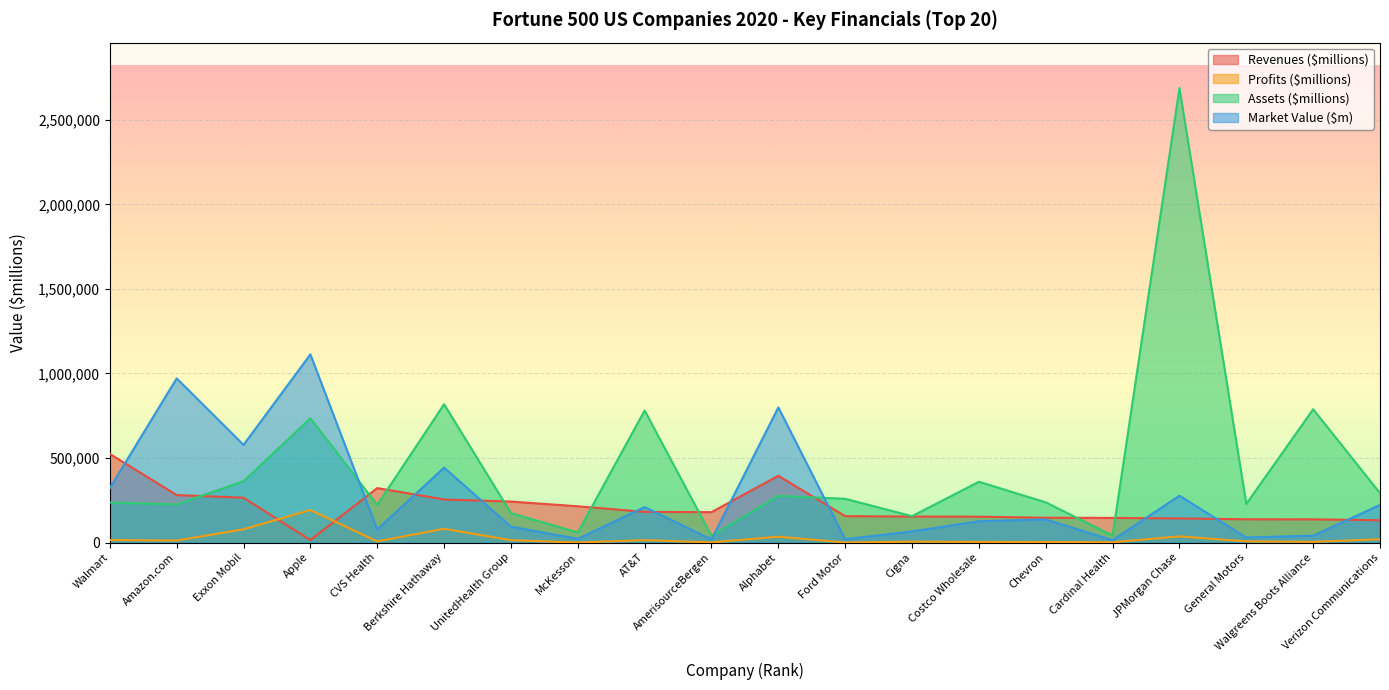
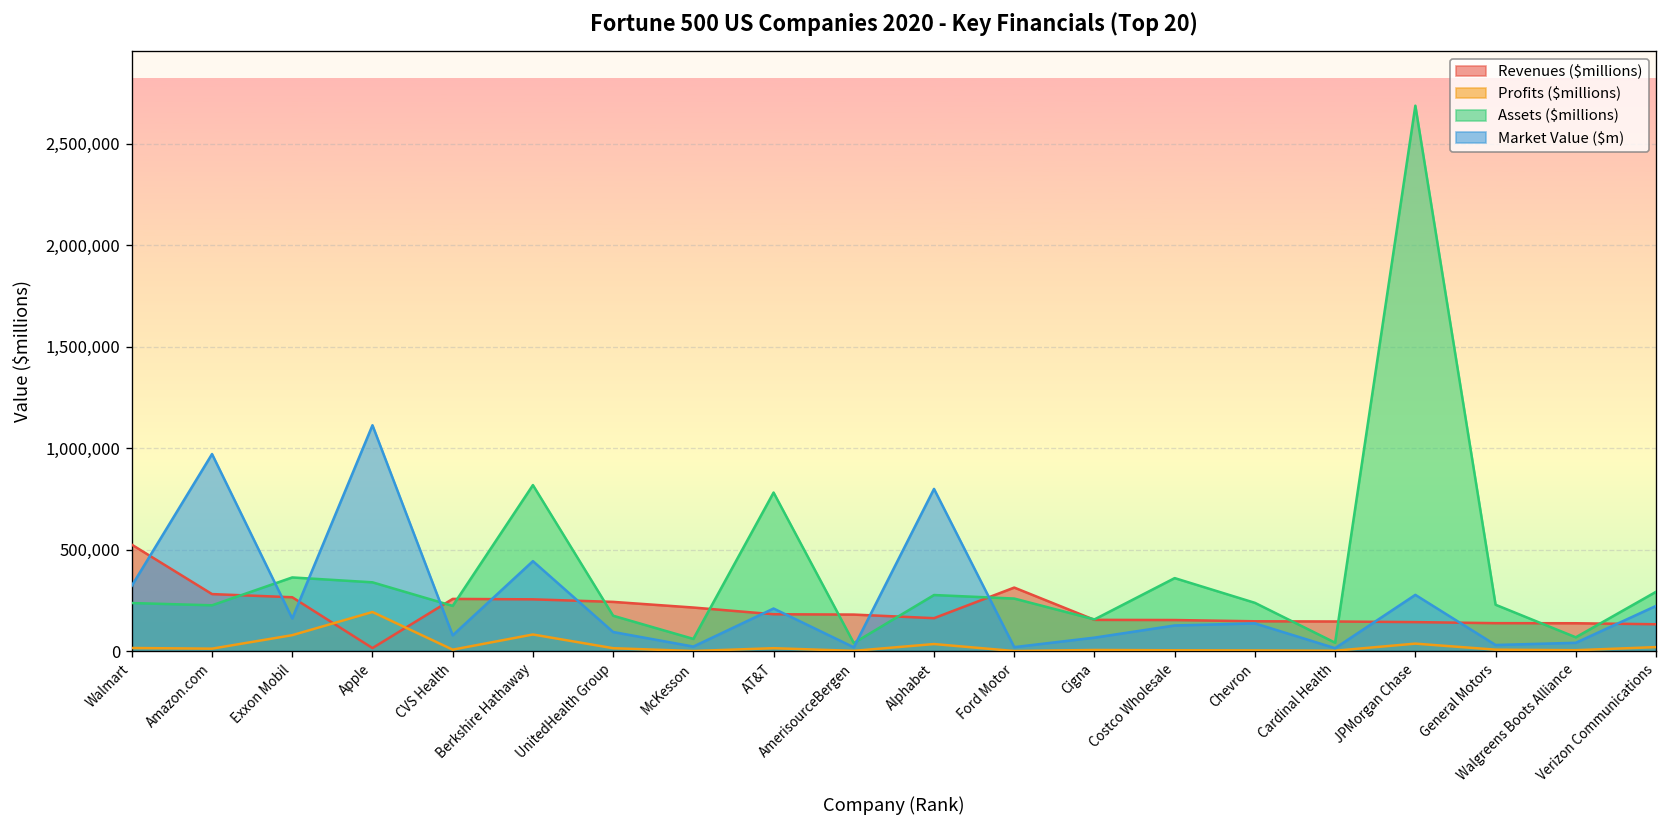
  {
    "Revenues ($millions)": {
      "Walmart": "520,000",
      "Amazon.com": "280,000",
      "Exxon Mobil": "260,000",
      "Apple": "10,000",
-     "CVS Health": "320,000",
+     "CVS Health": "260,000",
      "Berkshire Hathaway": "250,000",
      "UnitedHealth Group": "240,000",
      "McKesson": "210,000",
      "AT&T": "180,000",
      "AmerisourceBergen": "180,000",
-     "Alphabet": "390,000",
-     "Ford Motor": "160,000",
+     "Alphabet": "160,000",
+     "Ford Motor": "310,000",
      "Costco Wholesale": "150,000",
      "Cardinal Health": "150,000",
      "JPMorgan Chase": "140,000",
      "General Motors": "140,000",
      "Walgreens Boots Alliance": "140,000",
      "Verizon Communications": "130,000"
    },
    "Profits ($millions)": {
      "Walmart": "10,000",
      "Amazon.com": "10,000",
      "Exxon Mobil": "80,000",
      "Apple": "190,000",
      "CVS Health": "10,000",
      "Berkshire Hathaway": "80,000",
      "UnitedHealth Group": "10,000",
      "McKesson": "0",
      "AT&T": "10,000",
      "AmerisourceBergen": "0",
      "Alphabet": "30,000",
      "Ford Motor": "0",
      "Cigna": "10,000",
      "Costco Wholesale": "0",
      "Chevron": "0",
      "JPMorgan Chase": "40,000",
      "General Motors": "10,000",
      "Walgreens Boots Alliance": "0",
      "Verizon Communications": "20,000"
    },
    "Assets ($millions)": {
      "Walmart": "240,000",
      "Amazon.com": "230,000",
      "Exxon Mobil": "360,000",
-     "Apple": "730,000",
+     "Apple": "340,000",
      "CVS Health": "220,000",
      "Berkshire Hathaway": "820,000",
      "UnitedHealth Group": "170,000",
      "McKesson": "60,000",
      "AT&T": "780,000",
      "AmerisourceBergen": "40,000",
      "Alphabet": "280,000",
      "Ford Motor": "260,000",
      "Costco Wholesale": "360,000",
      "Chevron": "240,000",
      "Cardinal Health": "40,000",
      "JPMorgan Chase": "2,690,000",
      "General Motors": "230,000",
-     "Walgreens Boots Alliance": "790,000",
+     "Walgreens Boots Alliance": "70,000",
      "Verizon Communications": "290,000"
    },
    "Market Value ($m)": {
      "Walmart": "320,000",
      "Amazon.com": "970,000",
-     "Exxon Mobil": "580,000",
+     "Exxon Mobil": "160,000",
      "Apple": "1,110,000",
      "CVS Health": "80,000",
      "Berkshire Hathaway": "440,000",
      "UnitedHealth Group": "90,000",
      "McKesson": "20,000",
      "AT&T": "210,000",
      "AmerisourceBergen": "20,000",
      "Alphabet": "800,000",
      "Ford Motor": "20,000",
      "Cigna": "70,000",
      "Costco Wholesale": "130,000",
      "JPMorgan Chase": "280,000",
      "General Motors": "30,000",
      "Walgreens Boots Alliance": "40,000",
      "Verizon Communications": "220,000"
    }
  }
